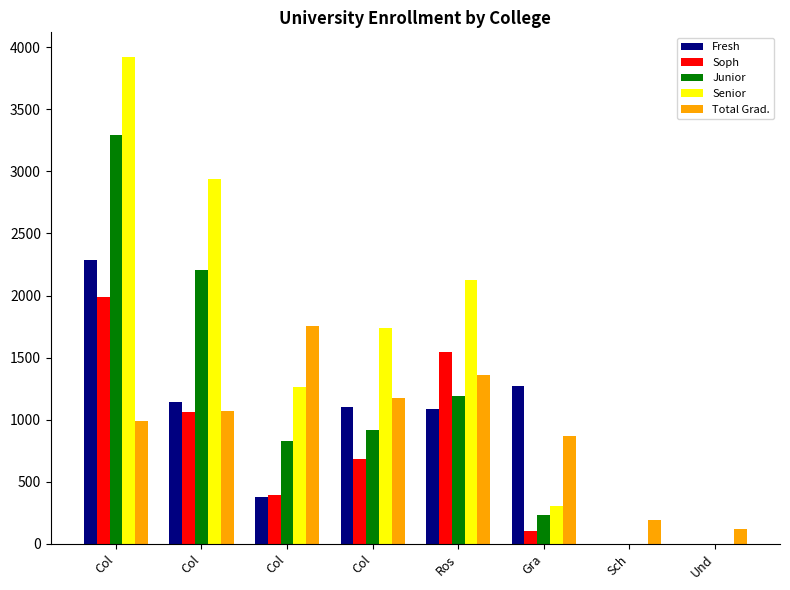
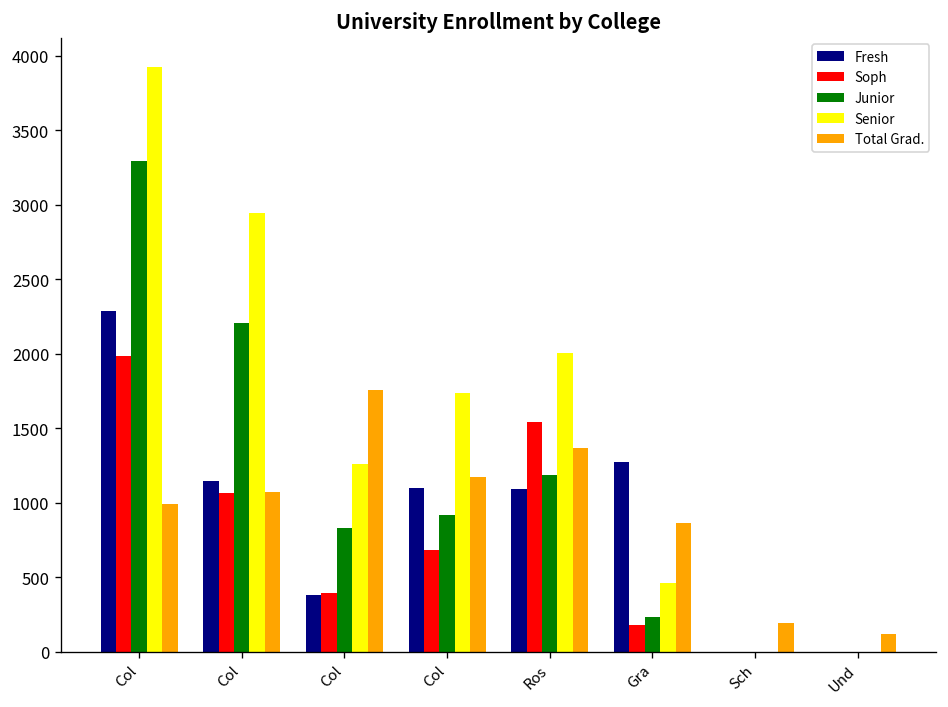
  {
    "Fresh": {
      "Ros": 1090,
      "Gra": 1270,
      "Sch": 0,
      "Und": 0
    },
    "Soph": {
      "Ros": 1540,
-     "Gra": 100,
+     "Gra": 180,
      "Sch": 0,
      "Und": 0
    },
    "Junior": {
      "Ros": 1190,
      "Gra": 230,
      "Sch": 0,
      "Und": 0
    },
    "Senior": {
-     "Ros": 2130,
-     "Gra": 310,
+     "Ros": 2010,
+     "Gra": 460,
      "Sch": 0,
      "Und": 0
    },
    "Total Grad.": {
      "Ros": 1360,
      "Gra": 870,
      "Sch": 190,
      "Und": 120
    }
  }
